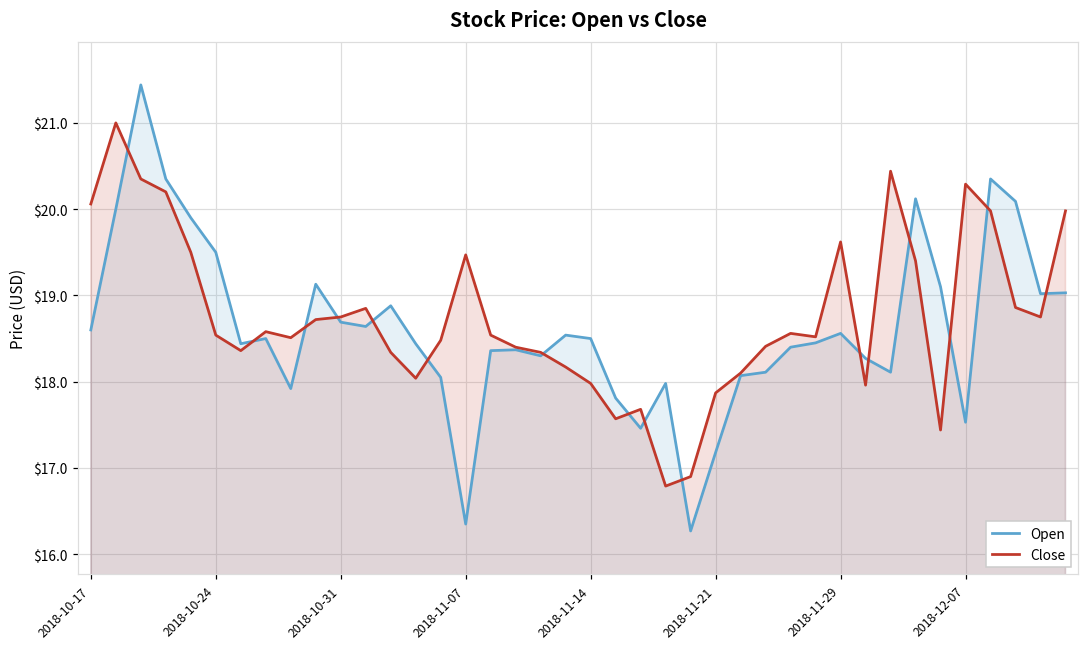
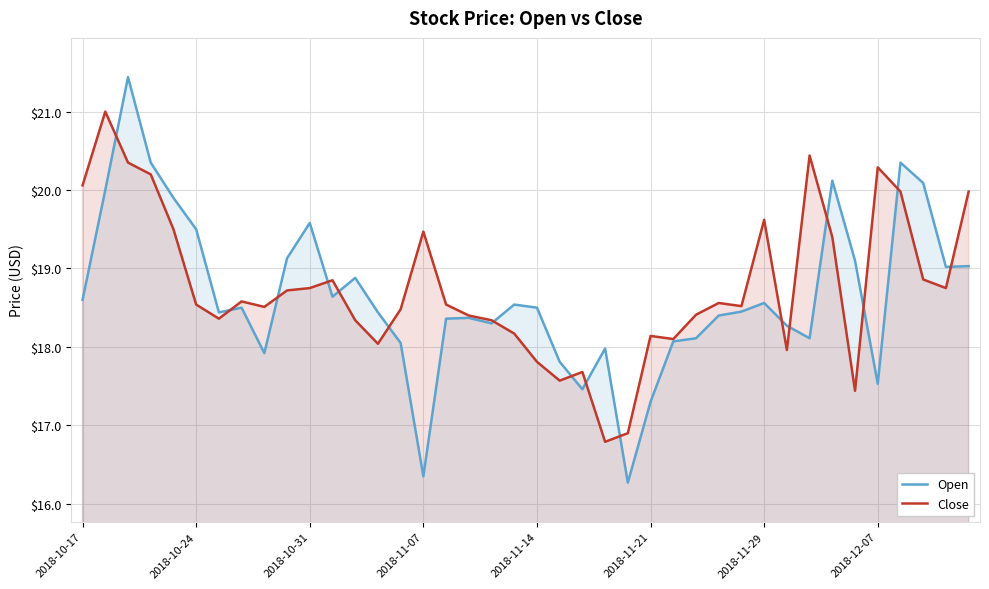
  {
    "Open": {
      "2018-10-17": "$18.6",
      "2018-10-24": "$19.5",
-     "2018-10-31": "$18.7",
+     "2018-10-31": "$19.6",
      "2018-11-07": "$16.4",
      "2018-11-14": "$18.5",
-     "2018-11-21": "$17.2",
+     "2018-11-21": "$17.3",
      "2018-11-29": "$18.6",
      "2018-12-07": "$17.5"
    },
    "Close": {
      "2018-10-17": "$20.1",
      "2018-10-24": "$18.5",
      "2018-10-31": "$18.8",
      "2018-11-07": "$19.5",
-     "2018-11-14": "$18.0",
-     "2018-11-21": "$17.9",
+     "2018-11-14": "$17.8",
+     "2018-11-21": "$18.1",
      "2018-11-29": "$19.6",
      "2018-12-07": "$20.3"
    }
  }
